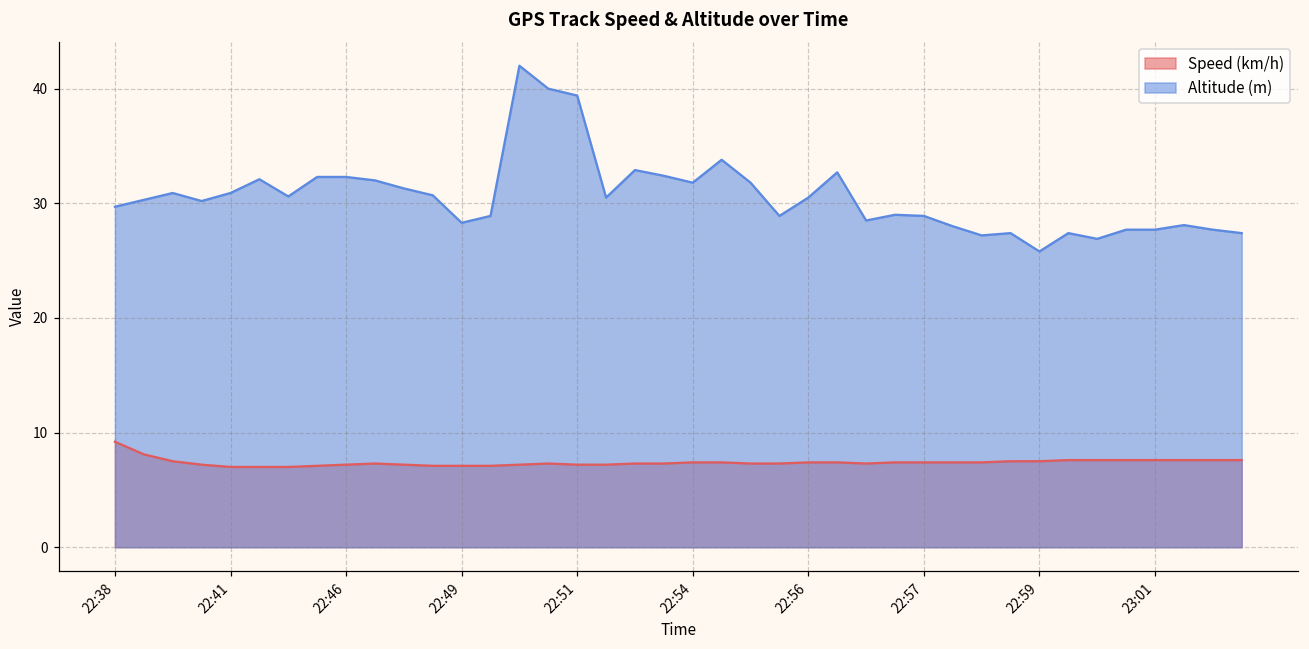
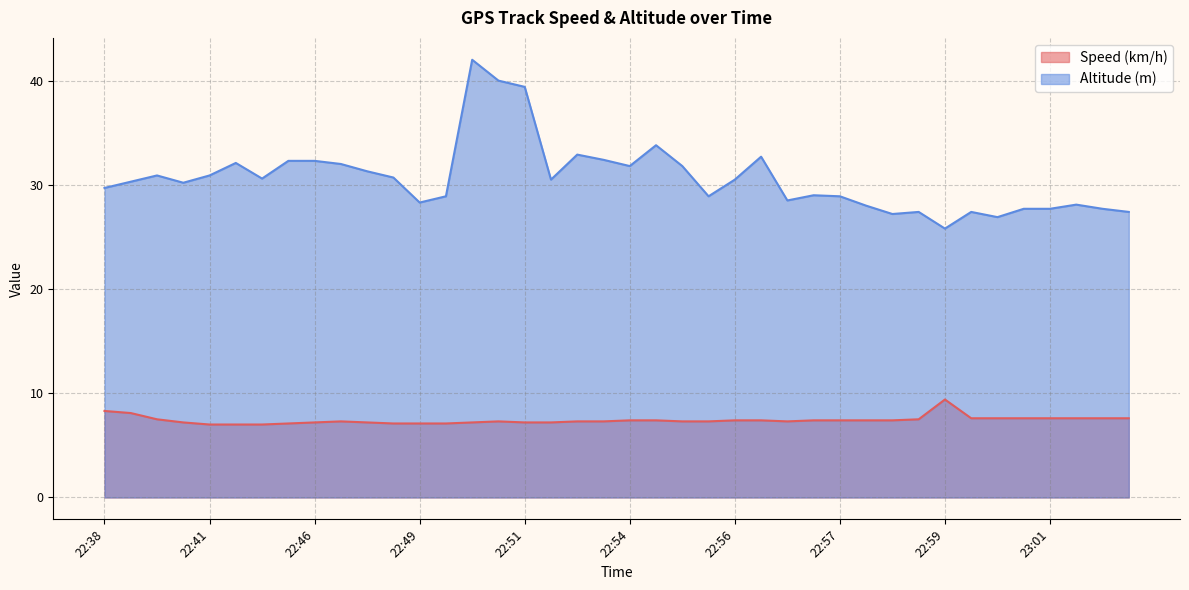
  {
    "Speed (km/h)": {
-     "22:38": 9.2,
+     "22:38": 8.3,
      "22:41": 7.0,
-     "22:59": 7.5
+     "22:59": 9.4
    },
    "Altitude (m)": {
      "22:38": 29.7,
      "22:41": 30.9,
      "22:59": 25.8
    }
  }
